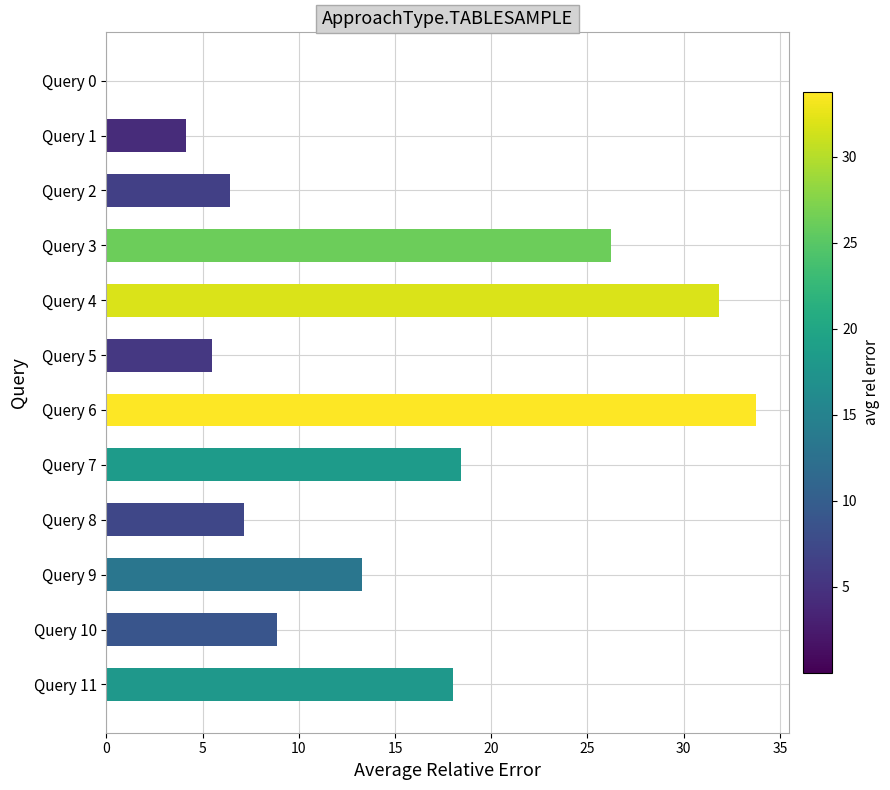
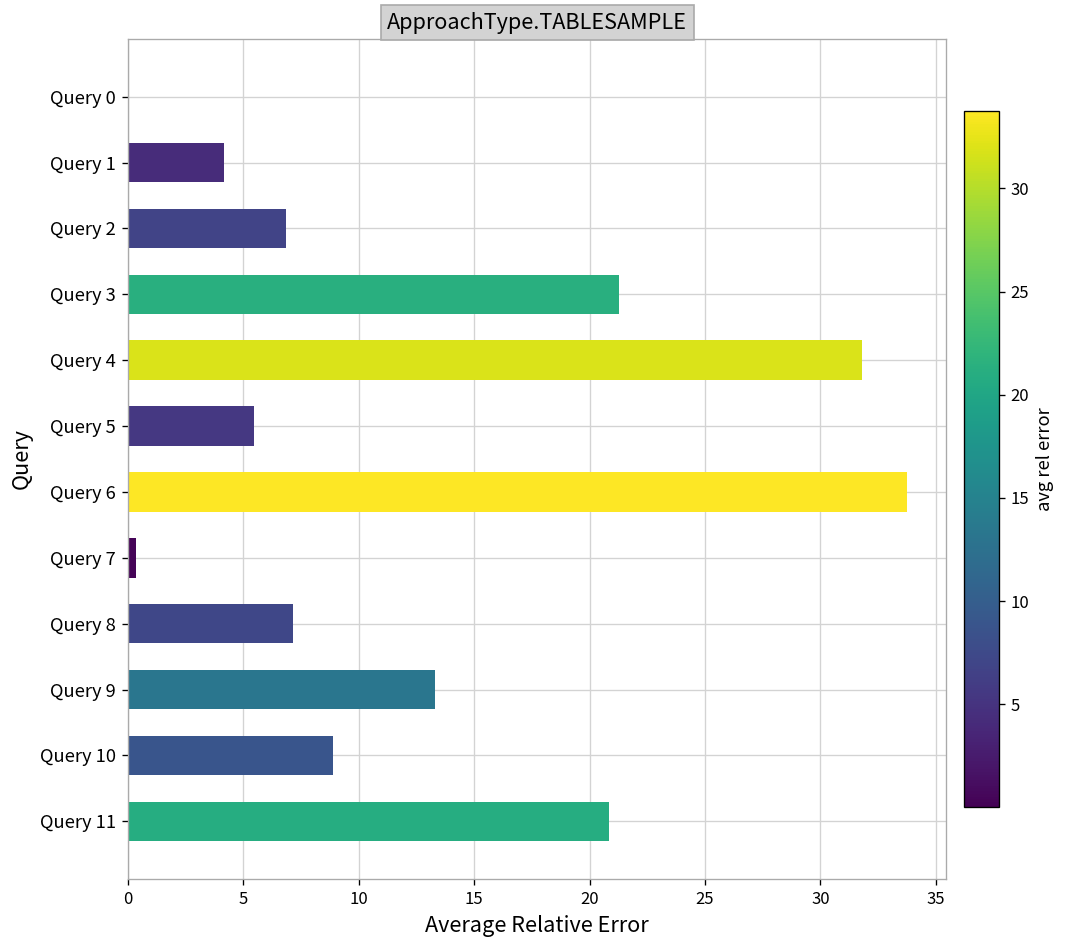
  {
    "Query 1": 4.2,
-   "Query 2": 6.4,
-   "Query 3": 26.2,
+   "Query 2": 6.9,
+   "Query 3": 21.3,
    "Query 4": 31.8,
    "Query 5": 5.5,
    "Query 6": 33.8,
-   "Query 7": 18.4,
+   "Query 7": 0.4,
    "Query 8": 7.2,
    "Query 9": 13.3,
    "Query 10": 8.9,
-   "Query 11": 18.0
+   "Query 11": 20.8
  }
